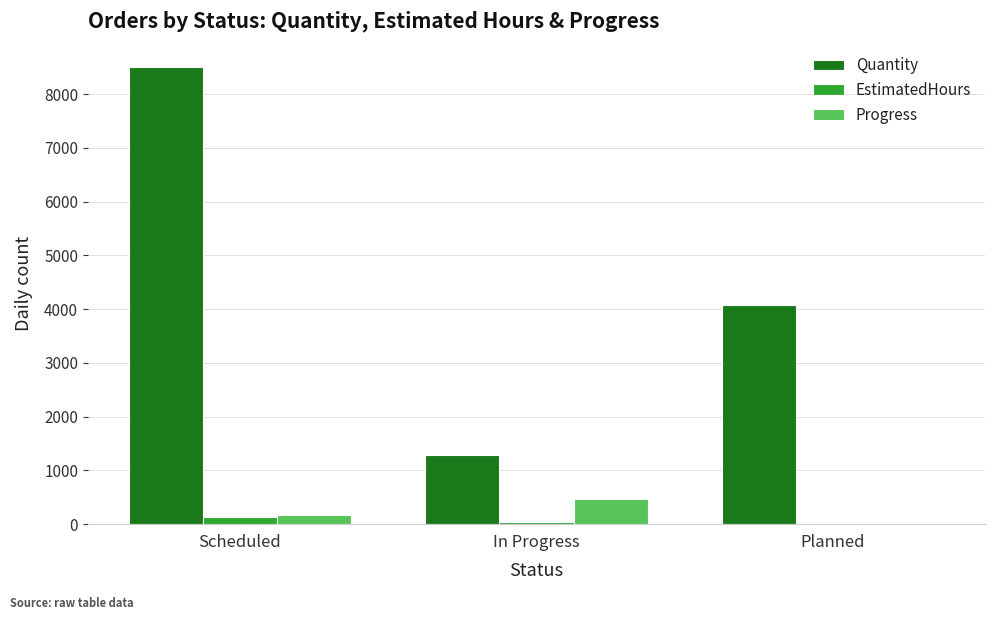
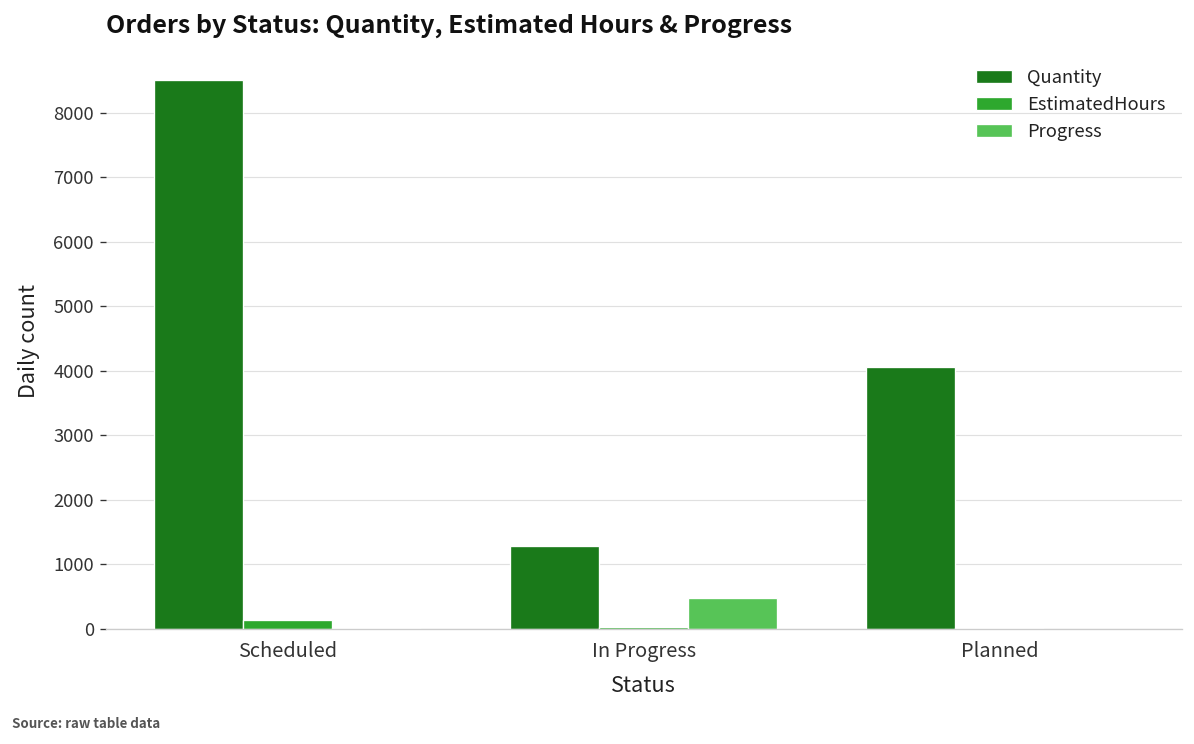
  {
    "Progress": {
-     "Scheduled": 200,
+     "Scheduled": 0,
      "In Progress": 500,
      "Planned": 0
    }
  }
